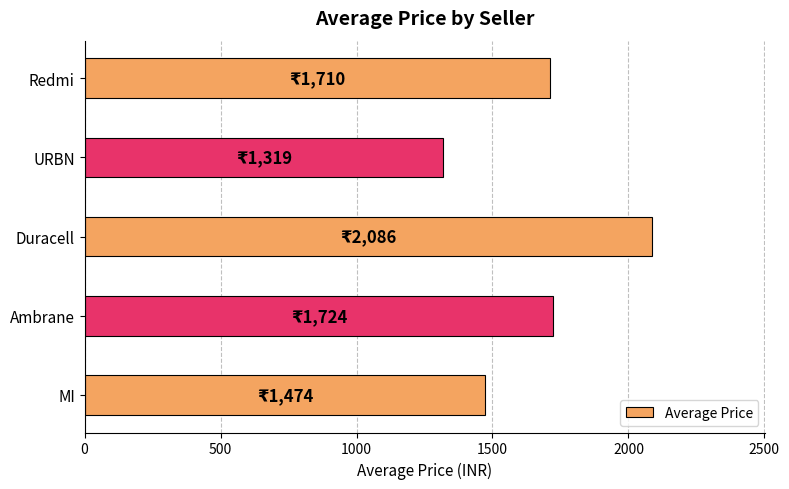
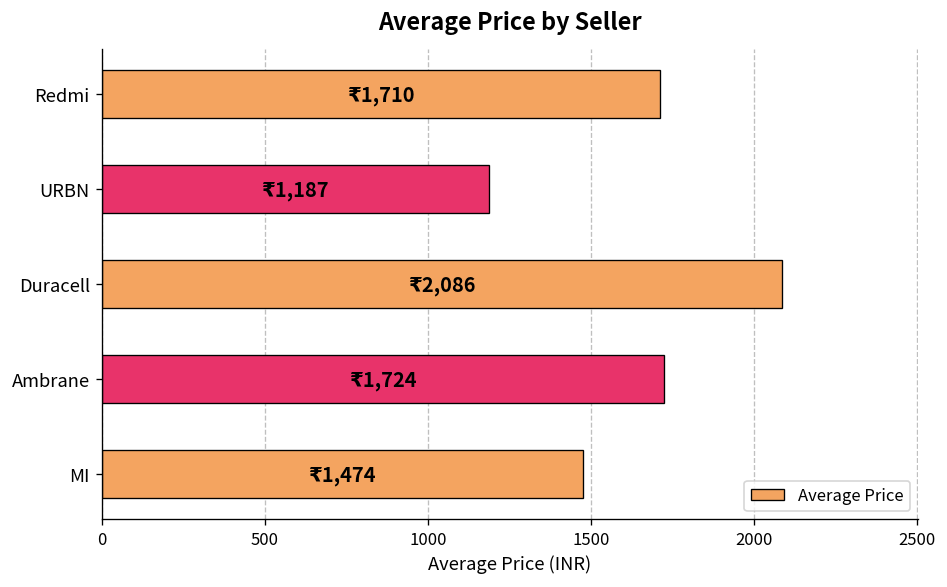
  {
    "Redmi": "1,710",
-   "URBN": "1,319",
+   "URBN": "1,187",
    "Duracell": "2,086",
    "Ambrane": "1,724",
    "MI": "1,474"
  }
